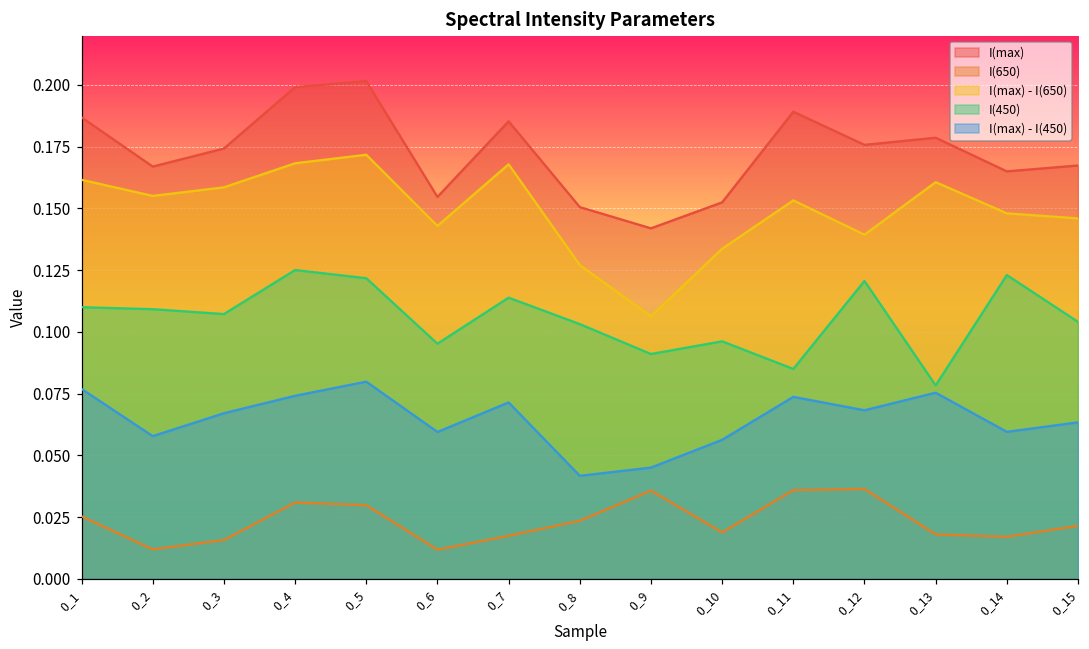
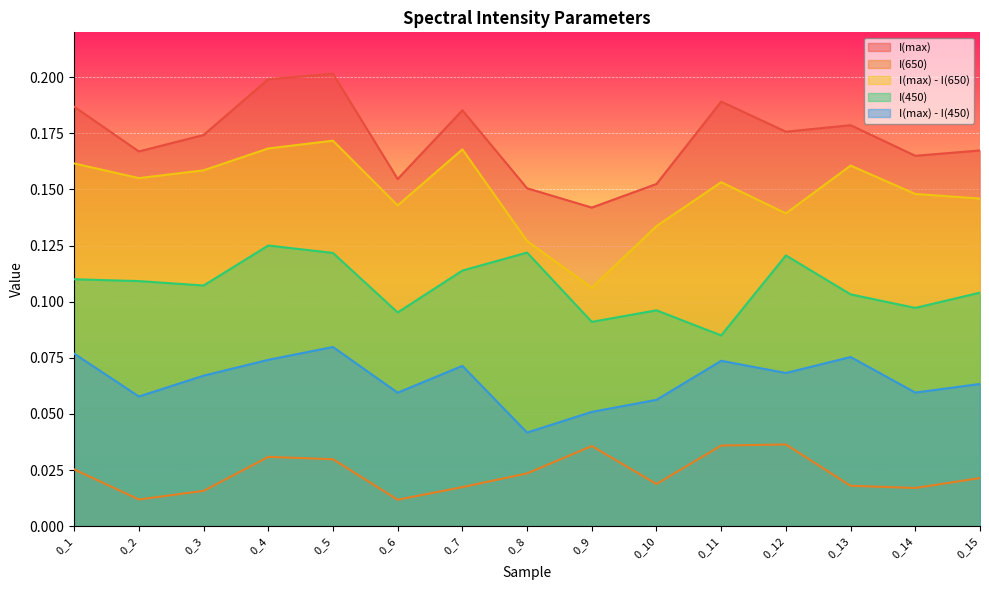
  {
    "I(450)": {
      "0_1": 0.110,
      "0_2": 0.109,
      "0_3": 0.107,
      "0_4": 0.125,
      "0_5": 0.122,
      "0_6": 0.095,
      "0_7": 0.114,
-     "0_8": 0.103,
+     "0_8": 0.122,
      "0_9": 0.091,
      "0_10": 0.096,
      "0_11": 0.085,
      "0_12": 0.121,
-     "0_13": 0.078,
-     "0_14": 0.123,
+     "0_13": 0.103,
+     "0_14": 0.097,
      "0_15": 0.104
    },
    "I(max) - I(450)": {
      "0_1": 0.077,
      "0_2": 0.058,
      "0_3": 0.067,
      "0_4": 0.074,
      "0_5": 0.080,
      "0_6": 0.059,
      "0_7": 0.071,
      "0_8": 0.042,
-     "0_9": 0.045,
+     "0_9": 0.051,
      "0_10": 0.056,
      "0_11": 0.074,
      "0_12": 0.068,
      "0_13": 0.075,
      "0_14": 0.060,
      "0_15": 0.063
    }
  }
